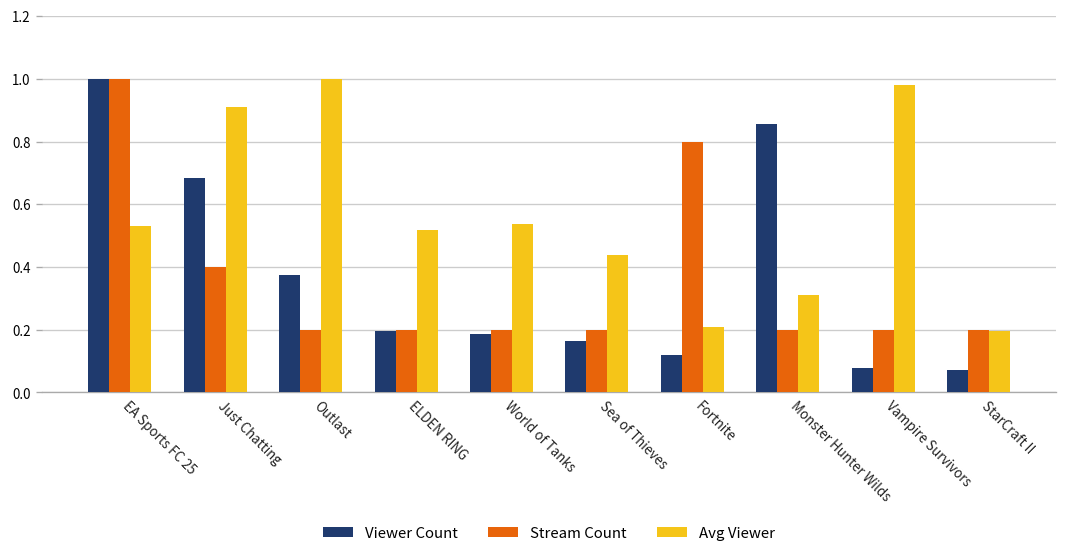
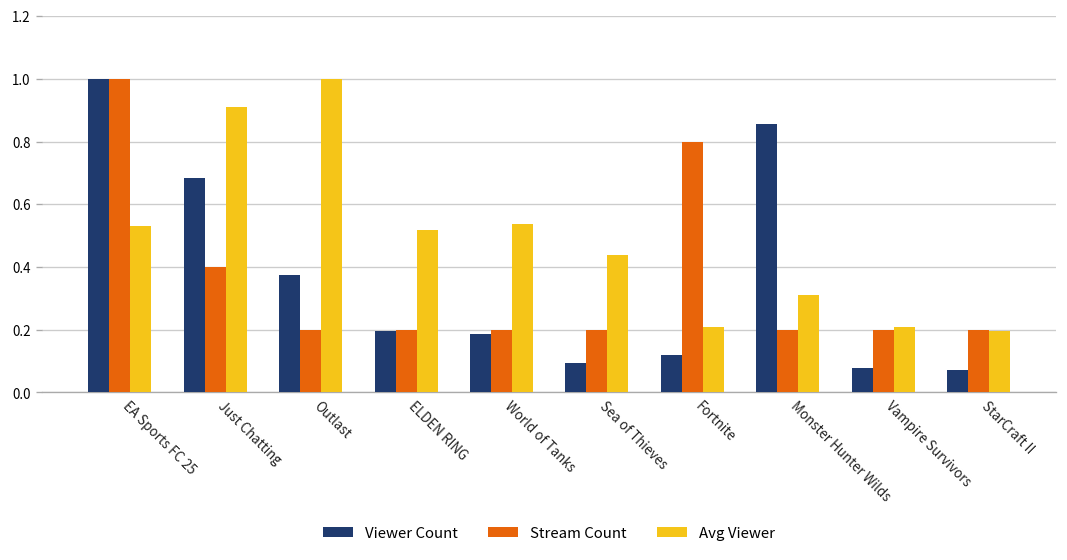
  {
    "Viewer Count": {
      "EA Sports FC 25": 1.00,
      "Just Chatting": 0.68,
      "Outlast": 0.38,
      "ELDEN RING": 0.19,
      "World of Tanks": 0.19,
-     "Sea of Thieves": 0.17,
+     "Sea of Thieves": 0.09,
      "Fortnite": 0.12,
      "Monster Hunter Wilds": 0.86,
      "Vampire Survivors": 0.08,
      "StarCraft II": 0.07
    },
    "Stream Count": {
      "EA Sports FC 25": 1.00,
      "Just Chatting": 0.40,
      "Outlast": 0.20,
      "ELDEN RING": 0.20,
      "World of Tanks": 0.20,
      "Sea of Thieves": 0.20,
      "Fortnite": 0.80,
      "Monster Hunter Wilds": 0.20,
      "Vampire Survivors": 0.20,
      "StarCraft II": 0.20
    },
    "Avg Viewer": {
      "EA Sports FC 25": 0.53,
      "Just Chatting": 0.91,
      "Outlast": 1.00,
      "ELDEN RING": 0.52,
      "World of Tanks": 0.54,
      "Sea of Thieves": 0.44,
      "Fortnite": 0.21,
      "Monster Hunter Wilds": 0.31,
-     "Vampire Survivors": 0.98,
+     "Vampire Survivors": 0.21,
      "StarCraft II": 0.19
    }
  }
